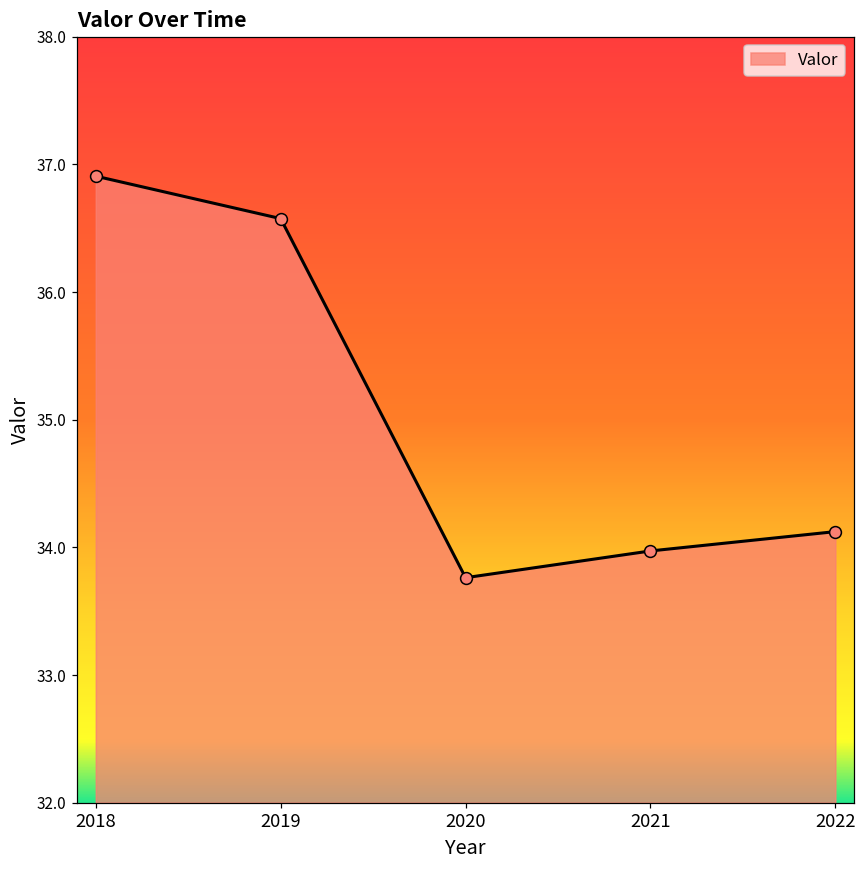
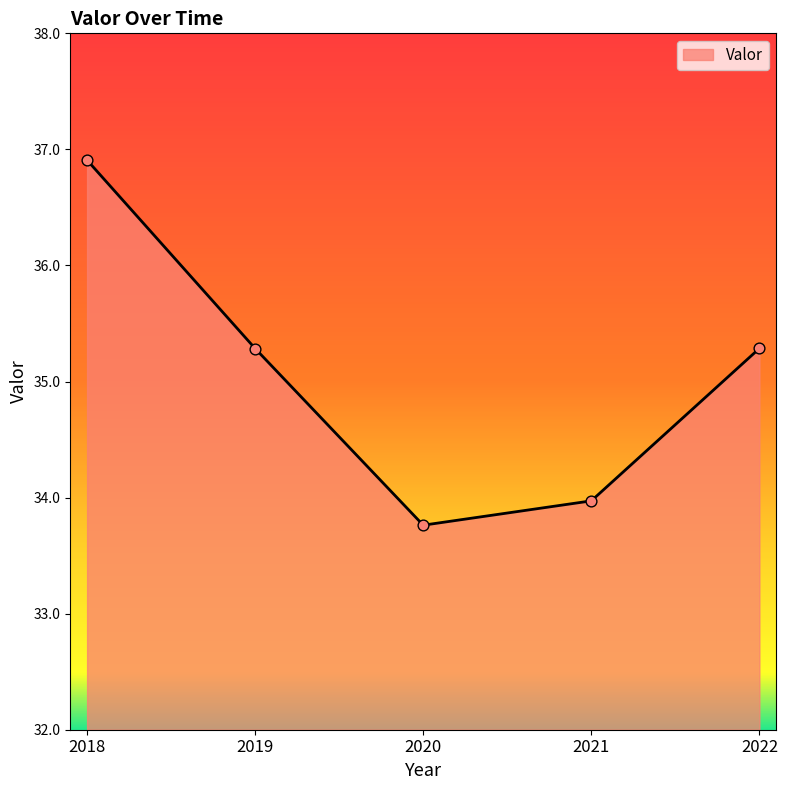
  {
    "2018": 36.91,
-   "2019": 36.57,
+   "2019": 35.28,
    "2020": 33.76,
    "2021": 33.97,
-   "2022": 34.12
+   "2022": 35.29
  }
